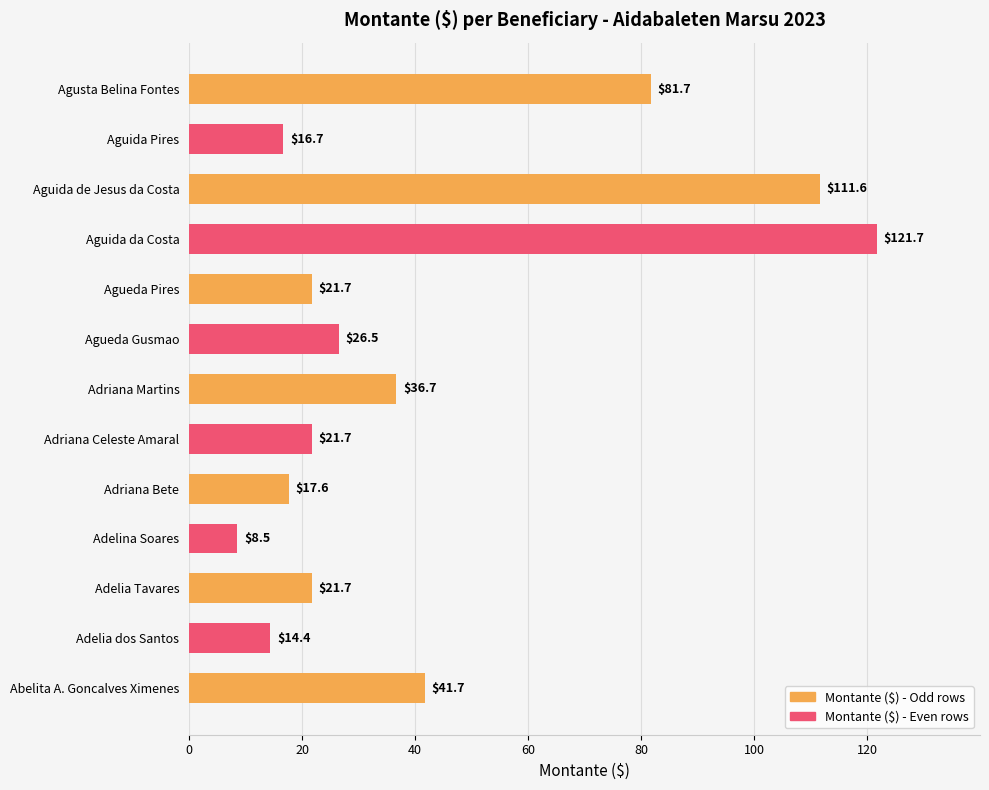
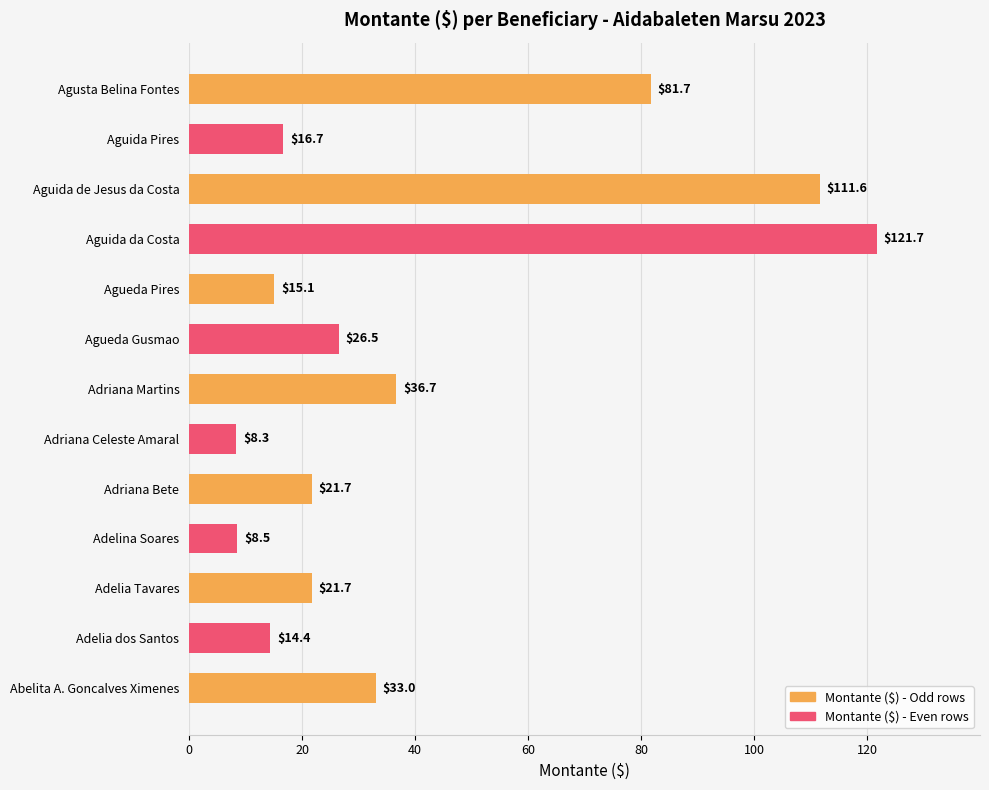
  {
    "Agusta Belina Fontes": "$81.7",
    "Aguida Pires": "$16.7",
    "Aguida de Jesus da Costa": "$111.6",
    "Aguida da Costa": "$121.7",
-   "Agueda Pires": "$21.7",
+   "Agueda Pires": "$15.1",
    "Agueda Gusmao": "$26.5",
    "Adriana Martins": "$36.7",
-   "Adriana Celeste Amaral": "$21.7",
-   "Adriana Bete": "$17.6",
+   "Adriana Celeste Amaral": "$8.3",
+   "Adriana Bete": "$21.7",
    "Adelina Soares": "$8.5",
    "Adelia Tavares": "$21.7",
    "Adelia dos Santos": "$14.4",
-   "Abelita A. Goncalves Ximenes": "$41.7"
+   "Abelita A. Goncalves Ximenes": "$33.0"
  }
